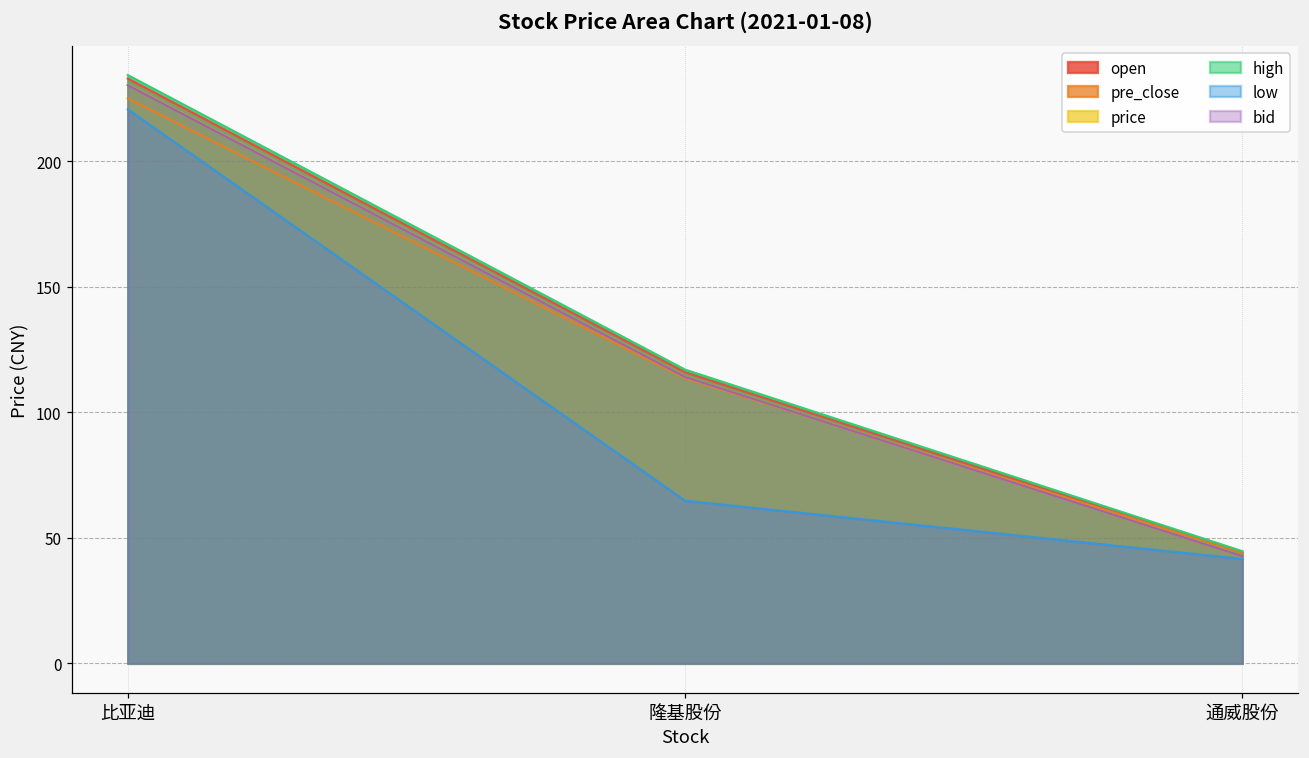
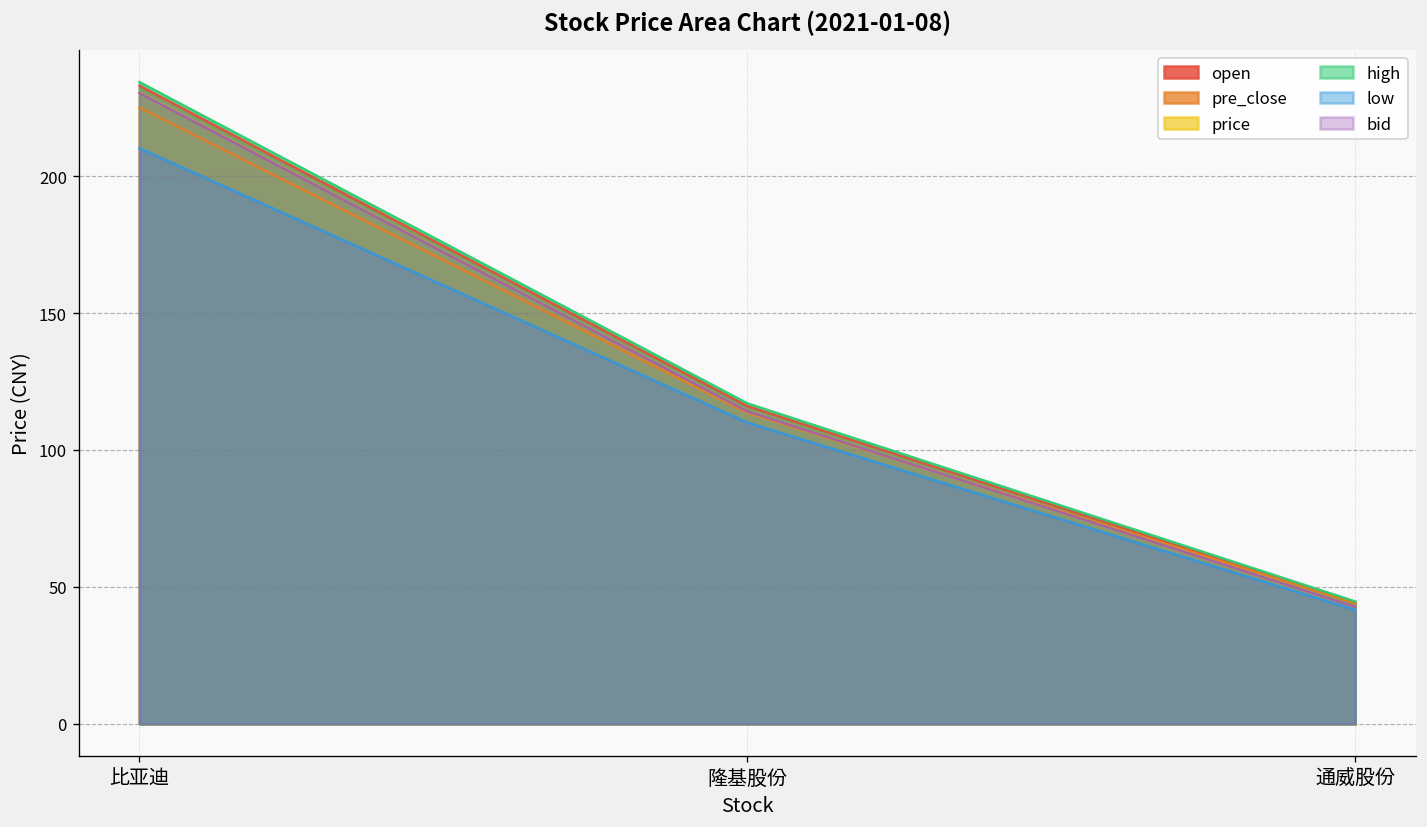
  {
    "bid": {
      "通威股份": 43
    },
    "high": {
      "比亚迪": 234
    },
    "low": {
-     "比亚迪": 221,
-     "隆基股份": 65,
+     "比亚迪": 210,
+     "隆基股份": 110,
      "通威股份": 42
    }
  }
